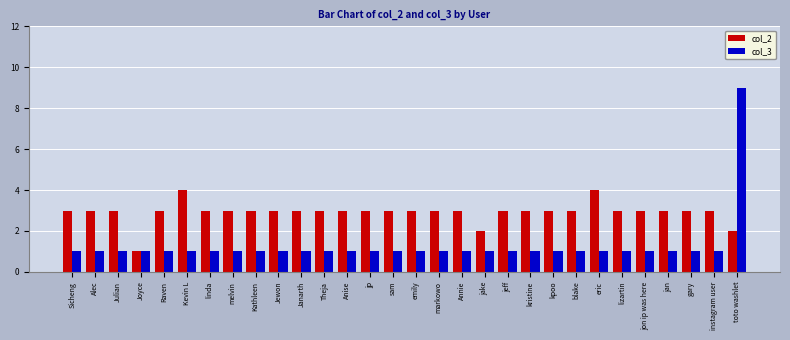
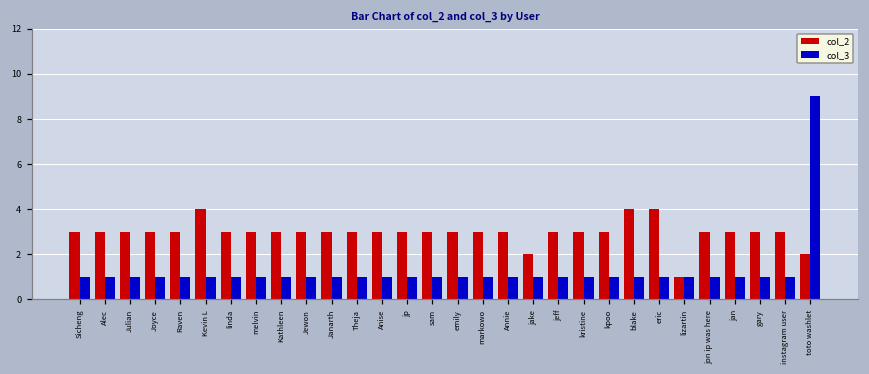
  {
    "col_2": {
      "Sicheng": 3,
      "Alec": 3,
      "Julian": 3,
-     "Joyce": 1,
+     "Joyce": 3,
      "Raven": 3,
      "Kevin L": 4,
      "linda": 3,
      "melvin": 3,
      "Kathleen": 3,
      "Jewon": 3,
      "Janarth": 3,
      "Theja": 3,
      "Anise": 3,
      "jp": 3,
      "sam": 3,
      "emily": 3,
      "markowo": 3,
      "Annie": 3,
      "jake": 2,
      "jeff": 3,
      "kristine": 3,
      "kpoo": 3,
-     "blake": 3,
+     "blake": 4,
      "eric": 4,
-     "lizartin": 3,
+     "lizartin": 1,
      "jon ip was here": 3,
      "jan": 3,
      "gary": 3,
      "instagram user": 3,
      "toto washlet": 2
    },
    "col_3": {
      "Sicheng": 1,
      "Alec": 1,
      "Julian": 1,
      "Joyce": 1,
      "Raven": 1,
      "Kevin L": 1,
      "linda": 1,
      "melvin": 1,
      "Kathleen": 1,
      "Jewon": 1,
      "Janarth": 1,
      "Theja": 1,
      "Anise": 1,
      "jp": 1,
      "sam": 1,
      "emily": 1,
      "markowo": 1,
      "Annie": 1,
      "jake": 1,
      "jeff": 1,
      "kristine": 1,
      "kpoo": 1,
      "blake": 1,
      "eric": 1,
      "lizartin": 1,
      "jon ip was here": 1,
      "jan": 1,
      "gary": 1,
      "instagram user": 1,
      "toto washlet": 9
    }
  }
